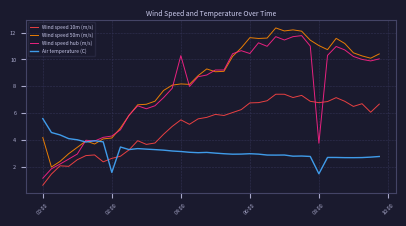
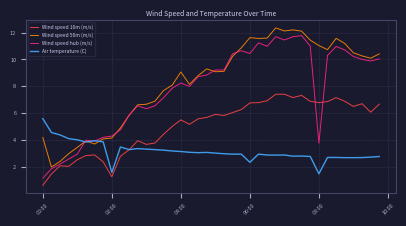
  {
    "Wind speed 10m (m/s)": {
      "00:00": 0.6,
-     "02:00": 2.6,
+     "02:00": 1.3,
      "04:00": 5.5,
      "06:00": 6.8,
      "08:00": 6.8
    },
    "Wind speed 50m (m/s)": {
      "00:00": 4.2,
-     "04:00": 8.2,
+     "04:00": 9.1,
      "06:00": 11.6,
      "08:00": 11.0
    },
    "Wind speed hub (m/s)": {
      "00:00": 1.2,
-     "04:00": 10.3,
+     "04:00": 8.2,
      "06:00": 10.4,
      "08:00": 3.8
    },
    "Air temperature (C)": {
      "00:00": 5.6,
      "02:00": 1.6,
      "04:00": 3.1,
-     "06:00": 3.0,
+     "06:00": 2.3,
      "08:00": 1.5
    }
  }
